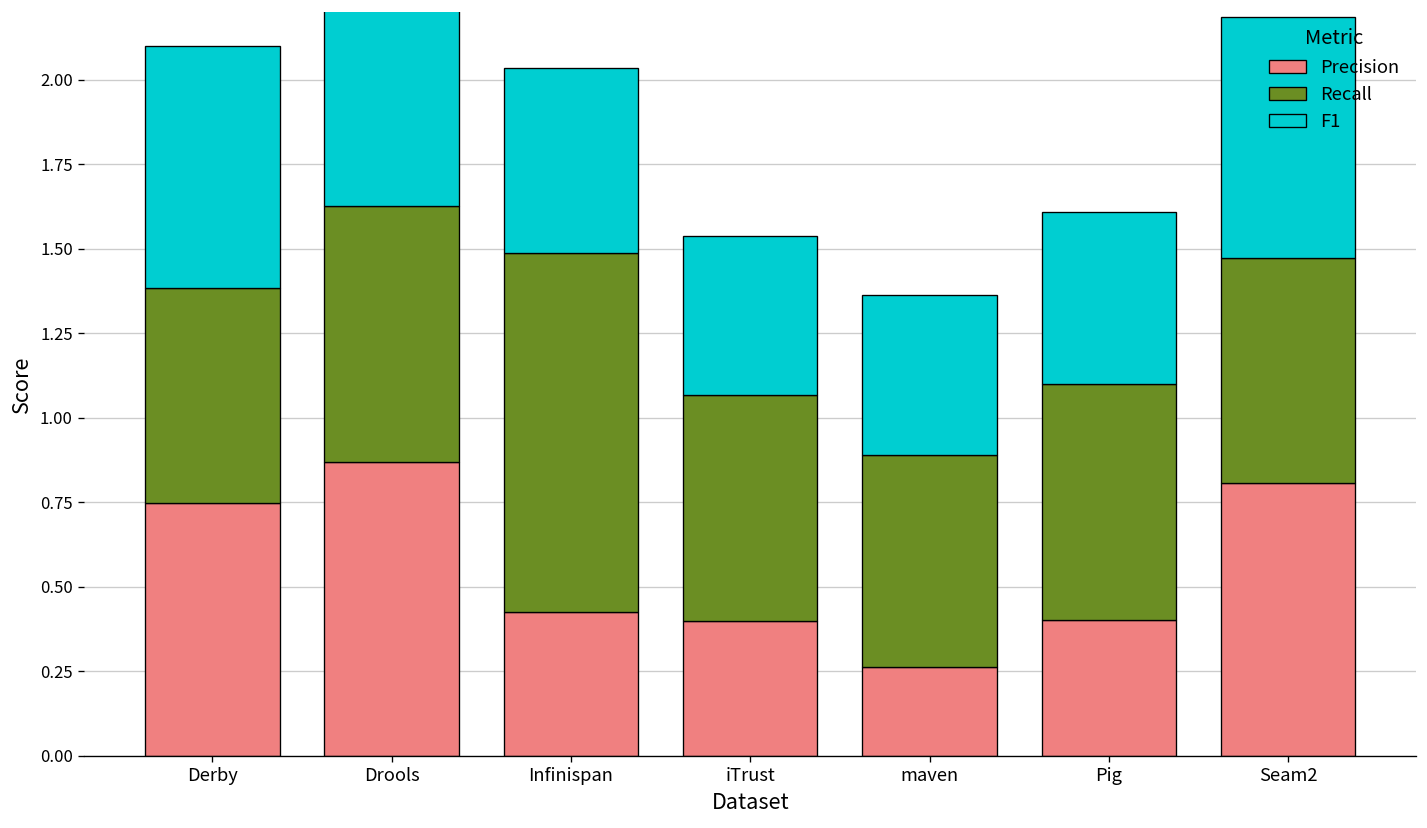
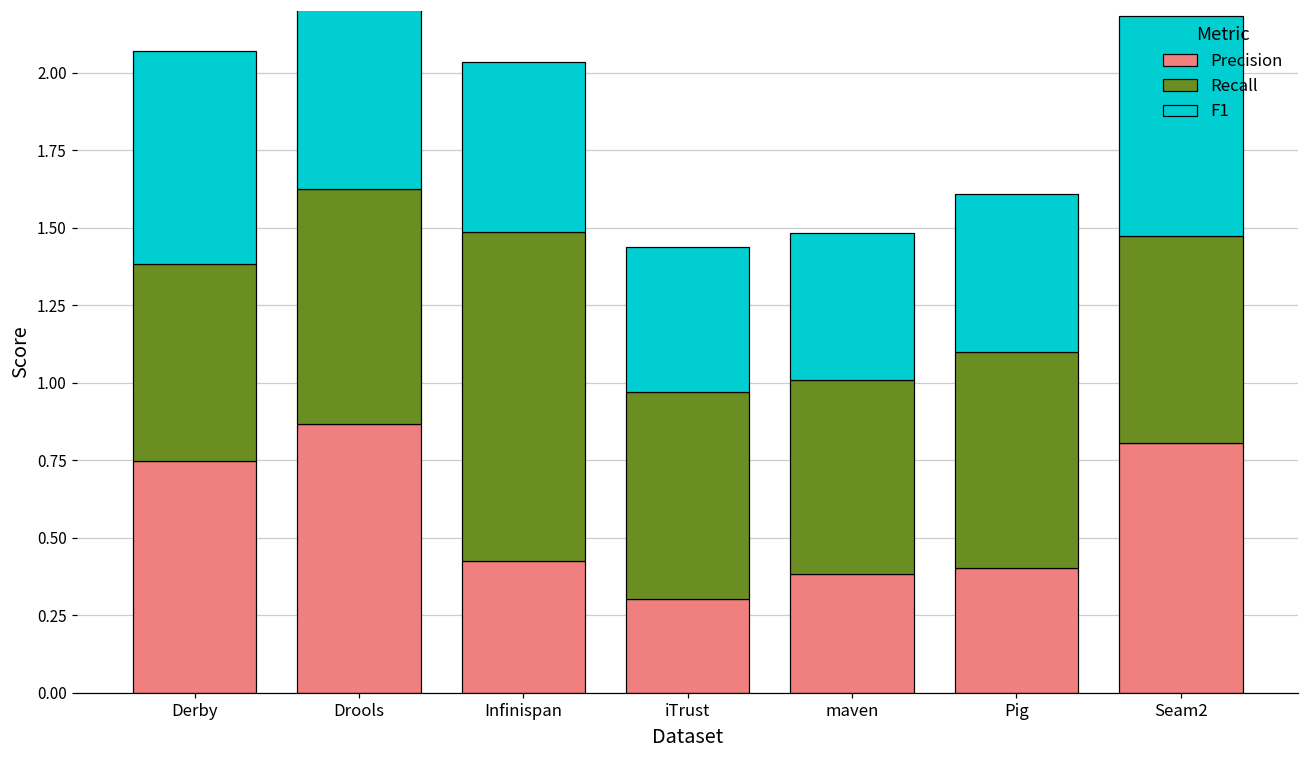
  {
    "Precision": {
      "Derby": 0.75,
      "Drools": 0.87,
      "Infinispan": 0.43,
-     "iTrust": 0.40,
-     "maven": 0.26,
+     "iTrust": 0.30,
+     "maven": 0.38,
      "Pig": 0.40,
      "Seam2": 0.81
    },
    "Recall": {
      "Derby": 0.64,
      "Drools": 0.76,
      "Infinispan": 1.06,
      "iTrust": 0.67,
      "maven": 0.63,
      "Pig": 0.70,
      "Seam2": 0.67
    },
    "F1": {
-     "Derby": 0.72,
+     "Derby": 0.69,
      "Infinispan": 0.55,
      "iTrust": 0.47,
      "maven": 0.47,
      "Pig": 0.51,
      "Seam2": 0.71
    }
  }
